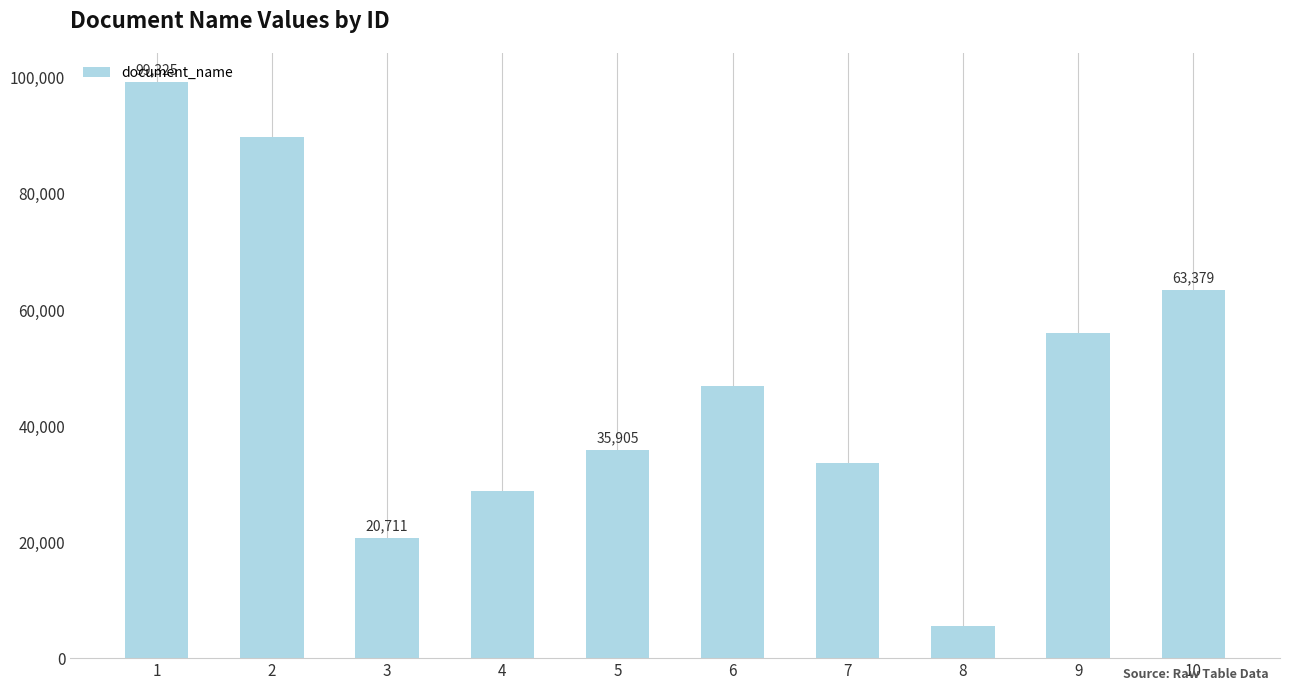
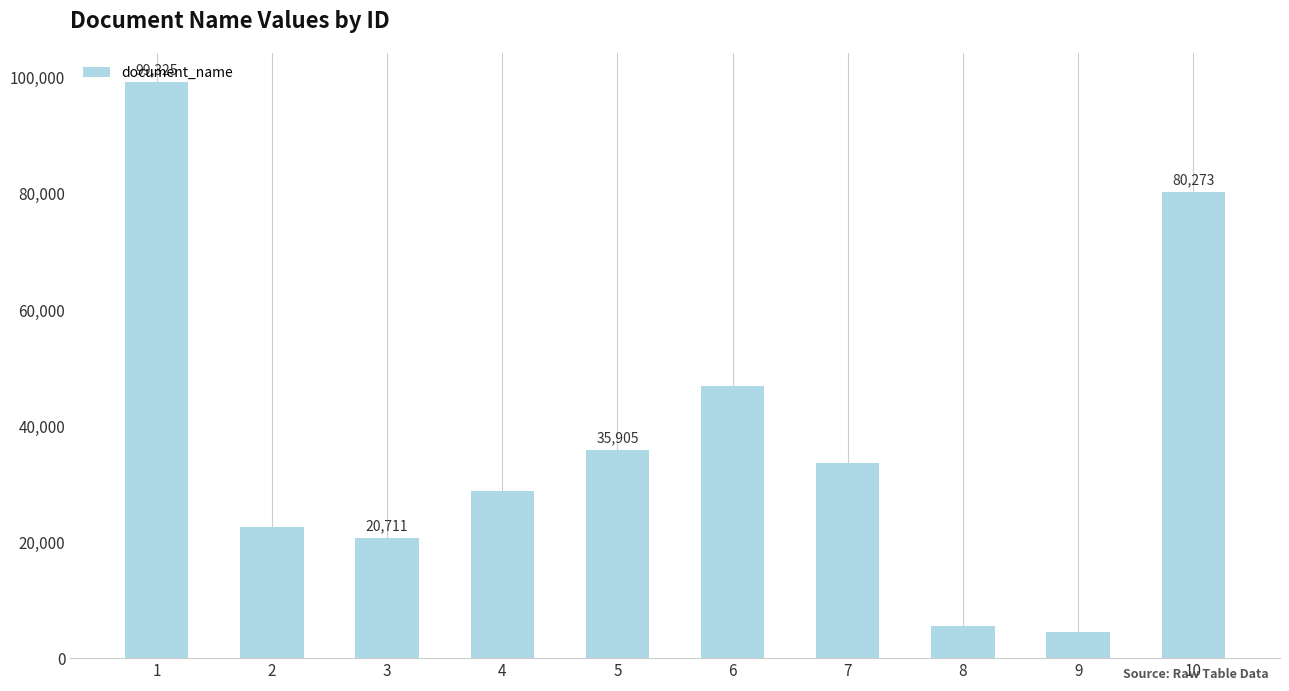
  {
    "1": "99,325",
-   "2": "90,000",
+   "2": "23,000",
    "3": "20,711",
    "5": "35,905",
-   "9": "56,000",
-   "10": "63,379"
+   "9": "4,000",
+   "10": "80,273"
  }
